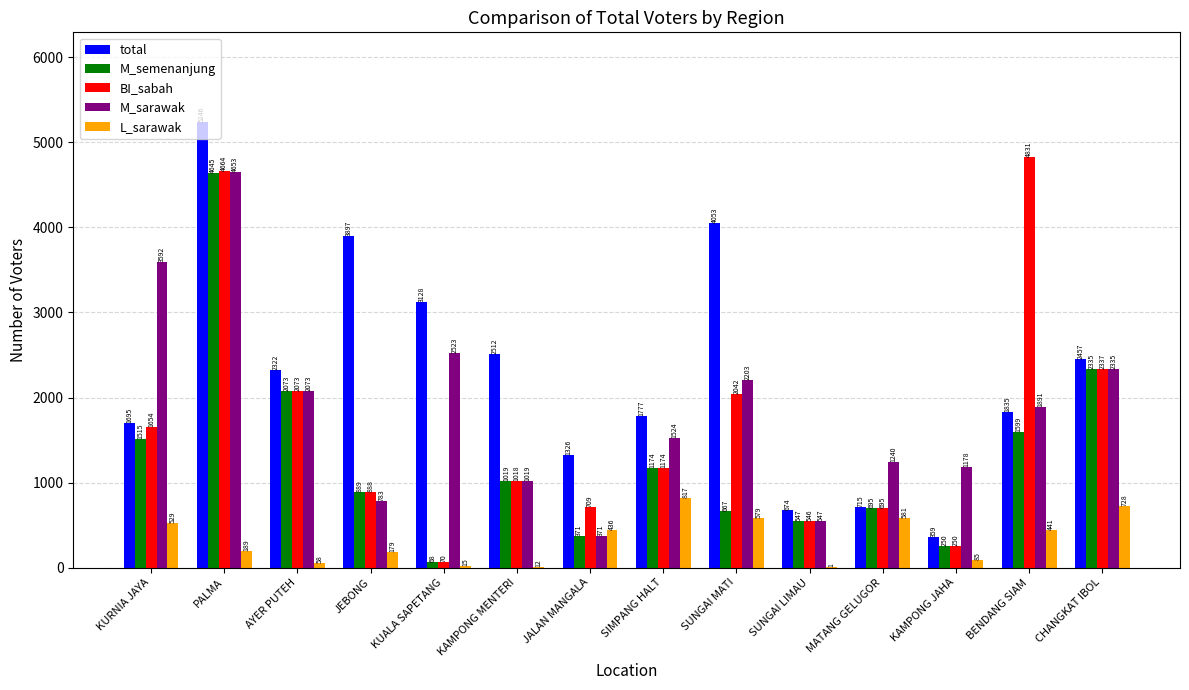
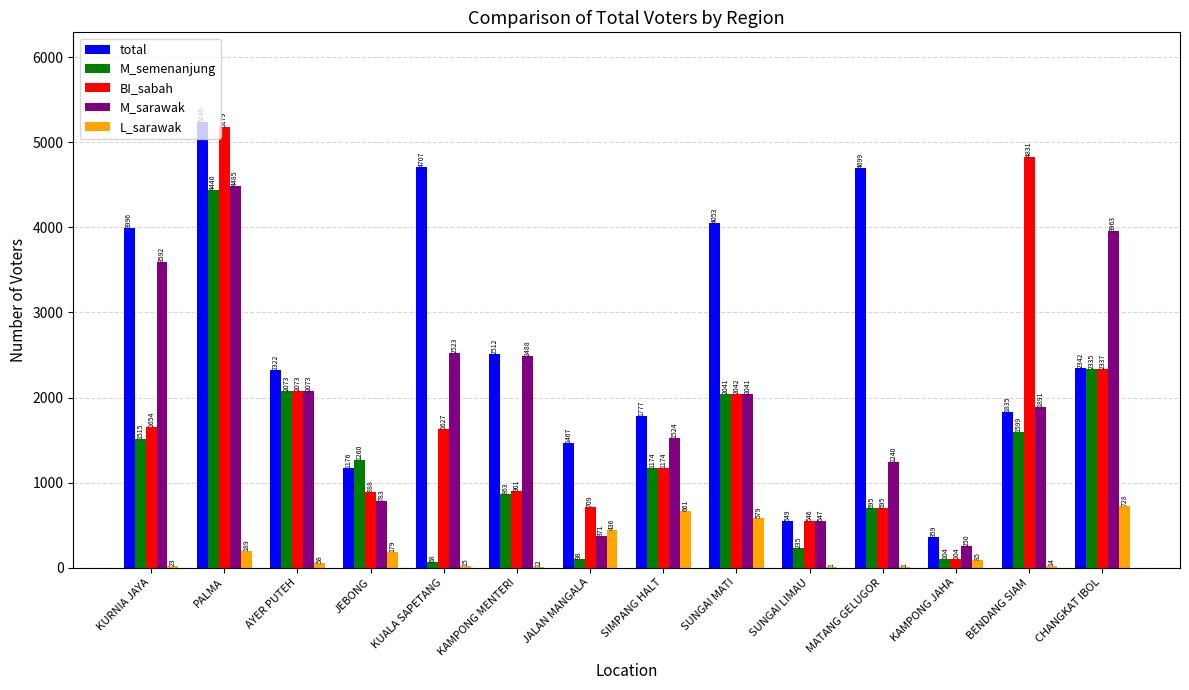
  {
    "total": {
-     "KURNIA JAYA": 1695,
+     "KURNIA JAYA": 3996,
      "AYER PUTEH": 2322,
-     "JEBONG": 3897,
-     "KUALA SAPETANG": 3128,
+     "JEBONG": 1176,
+     "KUALA SAPETANG": 4707,
      "KAMPONG MENTERI": 2512,
-     "JALAN MANGALA": 1326,
+     "JALAN MANGALA": 1467,
      "SIMPANG HALT": 1777,
      "SUNGAI MATI": 4053,
-     "SUNGAI LIMAU": 674,
-     "MATANG GELUGOR": 715,
+     "SUNGAI LIMAU": 549,
+     "MATANG GELUGOR": 4699,
      "KAMPONG JAHA": 359,
      "BENDANG SIAM": 1835,
-     "CHANGKAT IBOL": 2457
+     "CHANGKAT IBOL": 2342
    },
    "M_semenanjung": {
      "KURNIA JAYA": 1515,
-     "PALMA": 4645,
+     "PALMA": 4440,
      "AYER PUTEH": 2073,
-     "JEBONG": 889,
+     "JEBONG": 1260,
      "KUALA SAPETANG": 68,
-     "KAMPONG MENTERI": 1019,
-     "JALAN MANGALA": 371,
+     "KAMPONG MENTERI": 863,
+     "JALAN MANGALA": 98,
      "SIMPANG HALT": 1174,
-     "SUNGAI MATI": 667,
-     "SUNGAI LIMAU": 547,
+     "SUNGAI MATI": 2041,
+     "SUNGAI LIMAU": 235,
      "MATANG GELUGOR": 695,
-     "KAMPONG JAHA": 250,
+     "KAMPONG JAHA": 104,
      "BENDANG SIAM": 1599,
      "CHANGKAT IBOL": 2335
    },
    "BI_sabah": {
      "KURNIA JAYA": 1654,
-     "PALMA": 4664,
+     "PALMA": 5179,
      "AYER PUTEH": 2073,
      "JEBONG": 888,
-     "KUALA SAPETANG": 70,
-     "KAMPONG MENTERI": 1018,
+     "KUALA SAPETANG": 1627,
+     "KAMPONG MENTERI": 901,
      "JALAN MANGALA": 709,
      "SIMPANG HALT": 1174,
      "SUNGAI MATI": 2042,
      "SUNGAI LIMAU": 546,
      "MATANG GELUGOR": 695,
-     "KAMPONG JAHA": 250,
+     "KAMPONG JAHA": 104,
      "BENDANG SIAM": 4831,
      "CHANGKAT IBOL": 2337
    },
    "M_sarawak": {
      "KURNIA JAYA": 3592,
-     "PALMA": 4653,
+     "PALMA": 4485,
      "AYER PUTEH": 2073,
      "JEBONG": 783,
      "KUALA SAPETANG": 2523,
-     "KAMPONG MENTERI": 1019,
+     "KAMPONG MENTERI": 2488,
      "JALAN MANGALA": 371,
      "SIMPANG HALT": 1524,
-     "SUNGAI MATI": 2203,
+     "SUNGAI MATI": 2041,
      "SUNGAI LIMAU": 547,
      "MATANG GELUGOR": 1240,
-     "KAMPONG JAHA": 1178,
+     "KAMPONG JAHA": 250,
      "BENDANG SIAM": 1891,
-     "CHANGKAT IBOL": 2335
+     "CHANGKAT IBOL": 3963
    },
    "L_sarawak": {
-     "KURNIA JAYA": 529,
+     "KURNIA JAYA": 23,
      "PALMA": 189,
      "AYER PUTEH": 58,
      "JEBONG": 179,
      "KUALA SAPETANG": 15,
      "KAMPONG MENTERI": 12,
      "JALAN MANGALA": 436,
-     "SIMPANG HALT": 817,
+     "SIMPANG HALT": 661,
      "SUNGAI MATI": 579,
      "SUNGAI LIMAU": 1,
-     "MATANG GELUGOR": 581,
+     "MATANG GELUGOR": 1,
      "KAMPONG JAHA": 85,
-     "BENDANG SIAM": 441,
+     "BENDANG SIAM": 14,
      "CHANGKAT IBOL": 728
    }
  }
